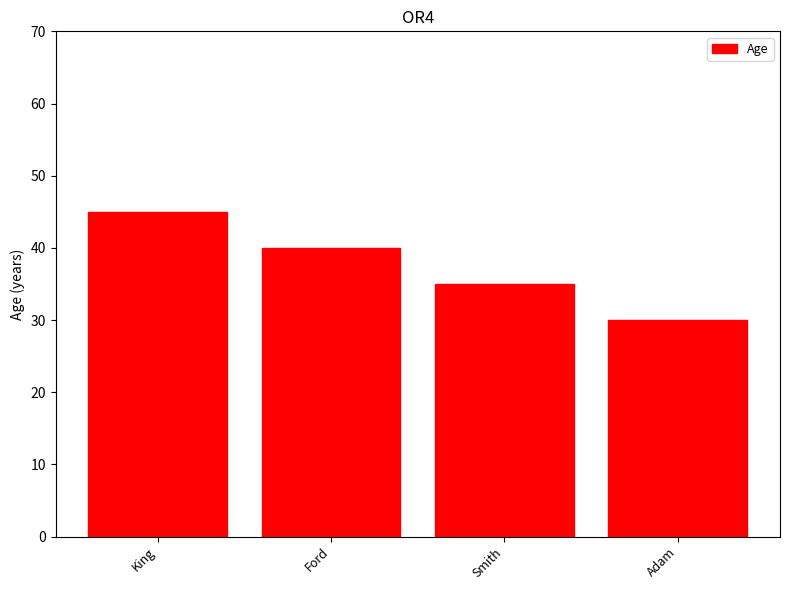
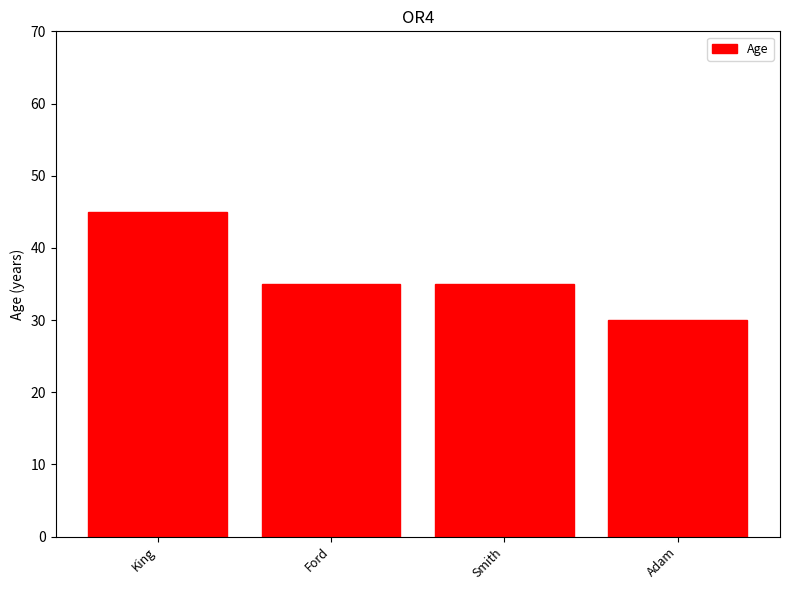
  {
    "King": 45,
-   "Ford": 40,
+   "Ford": 35,
    "Smith": 35,
    "Adam": 30
  }
